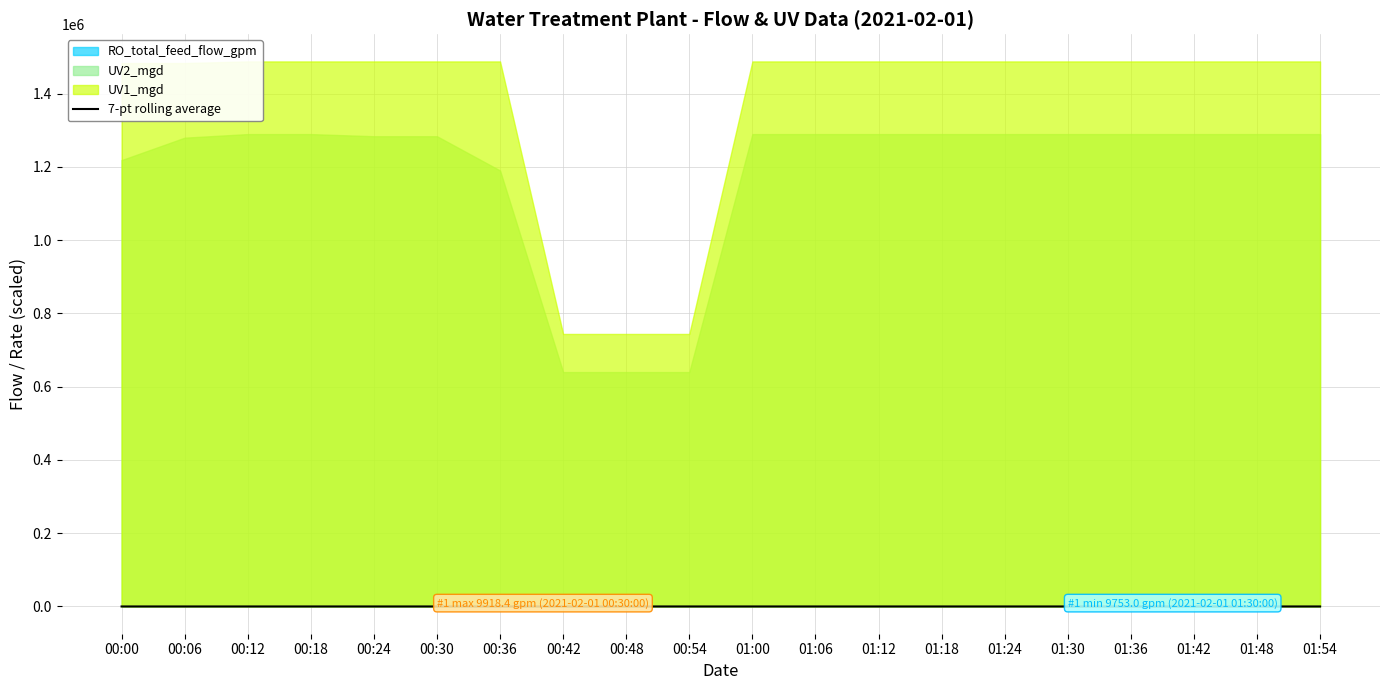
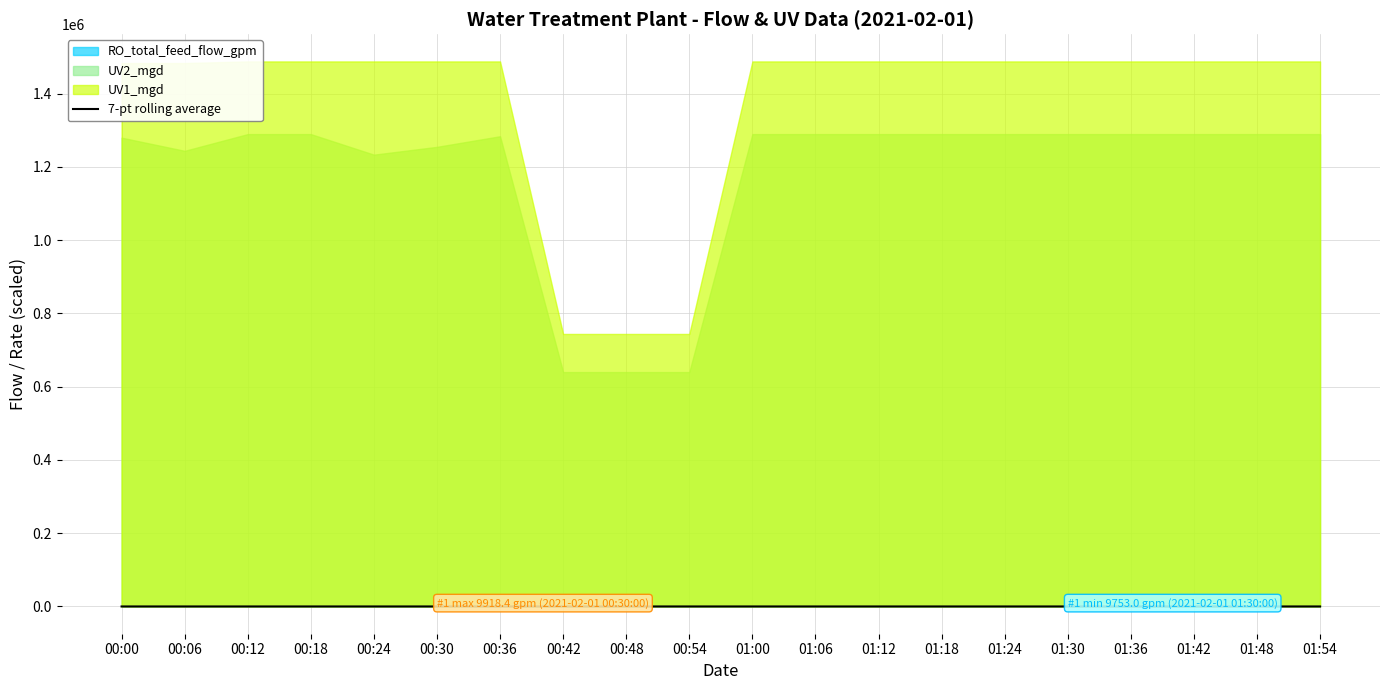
  {
    "RO_total_feed_flow_gpm": {
      "00:00": 0,
      "00:06": 0,
      "00:12": 0,
      "00:18": 0,
      "00:24": 0,
      "00:54": 0,
      "01:00": 0,
      "01:06": 0,
      "01:12": 0,
      "01:18": 0,
      "01:24": 0,
      "01:54": 0
    },
    "UV2_mgd": {
-     "00:00": 1220000,
-     "00:06": 1280000,
+     "00:00": 1280000,
+     "00:06": 1240000,
      "00:12": 1290000,
      "00:18": 1290000,
-     "00:24": 1280000,
-     "00:30": 1280000,
-     "00:36": 1190000,
+     "00:24": 1230000,
+     "00:30": 1250000,
+     "00:36": 1280000,
      "00:42": 640000,
      "00:48": 640000,
      "00:54": 640000,
      "01:00": 1290000,
      "01:06": 1290000,
      "01:12": 1290000,
      "01:18": 1290000,
      "01:24": 1290000,
      "01:30": 1290000,
      "01:36": 1290000,
      "01:42": 1290000,
      "01:48": 1290000,
      "01:54": 1290000
    },
    "UV1_mgd": {
      "00:18": 1490000,
      "00:24": 1490000,
      "00:30": 1490000,
      "00:36": 1490000,
      "00:42": 740000,
      "00:48": 740000,
      "00:54": 740000,
      "01:00": 1490000,
      "01:06": 1490000,
      "01:12": 1490000,
      "01:18": 1490000,
      "01:24": 1490000,
      "01:30": 1490000,
      "01:36": 1490000,
      "01:42": 1490000,
      "01:48": 1490000,
      "01:54": 1490000
    }
  }
